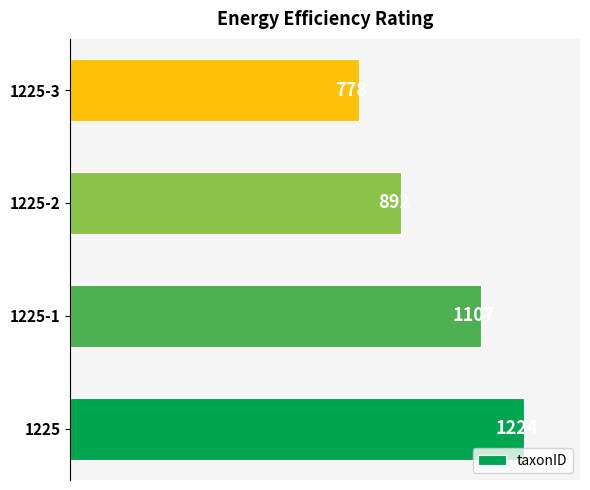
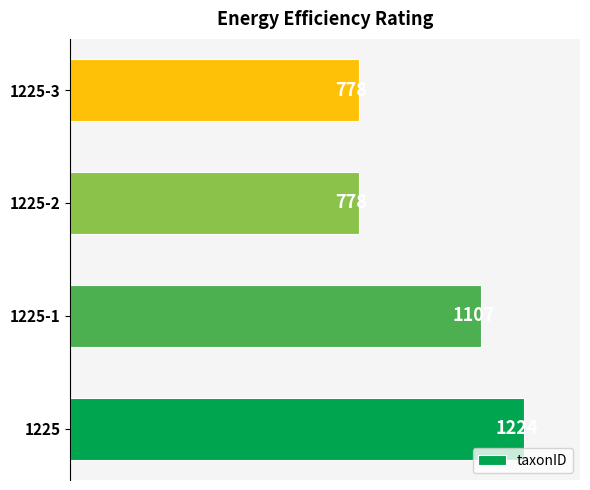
  {
    "1225-3": 778,
-   "1225-2": 892,
+   "1225-2": 778,
    "1225-1": 1107,
    "1225": 1224
  }
